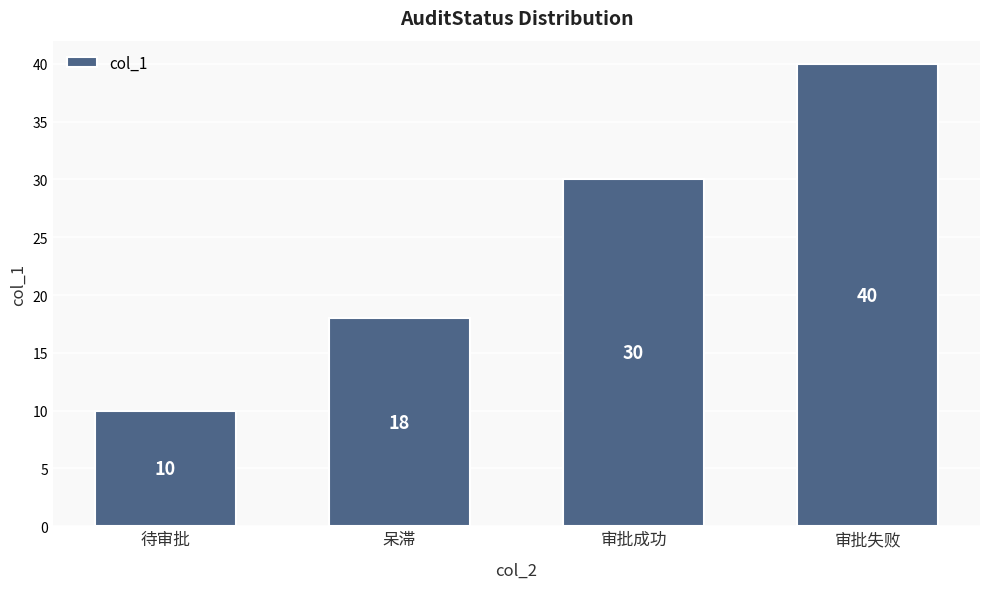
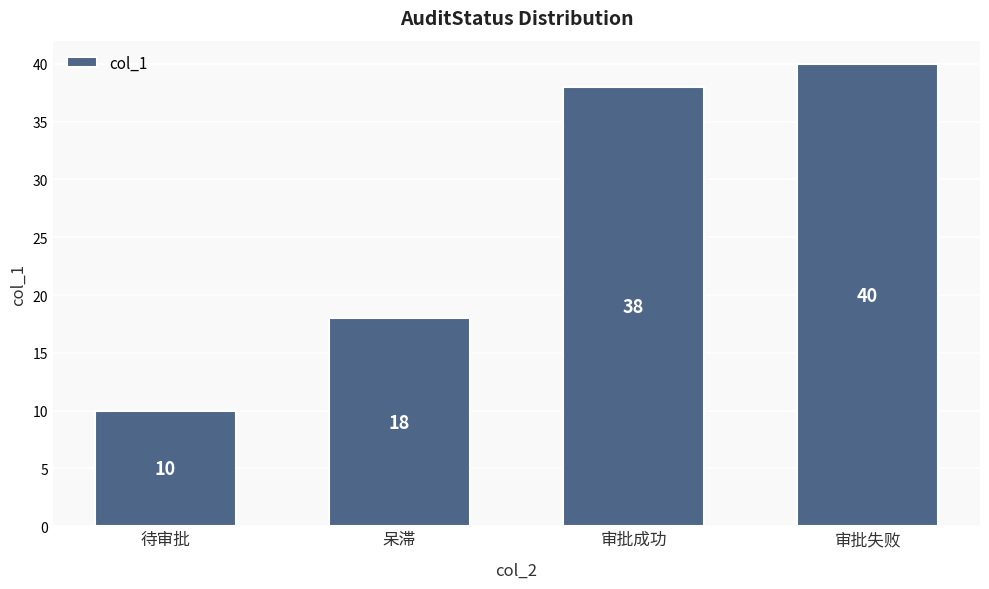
  {
    "待审批": 10,
    "呆滞": 18,
-   "审批成功": 30,
+   "审批成功": 38,
    "审批失败": 40
  }
